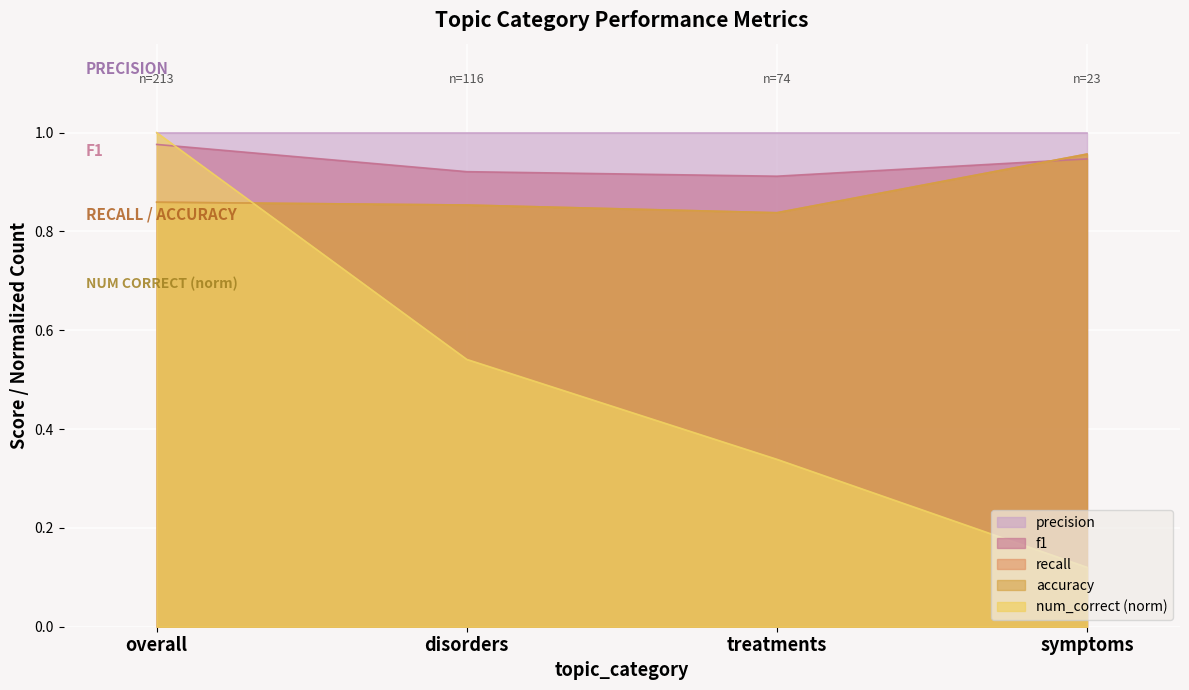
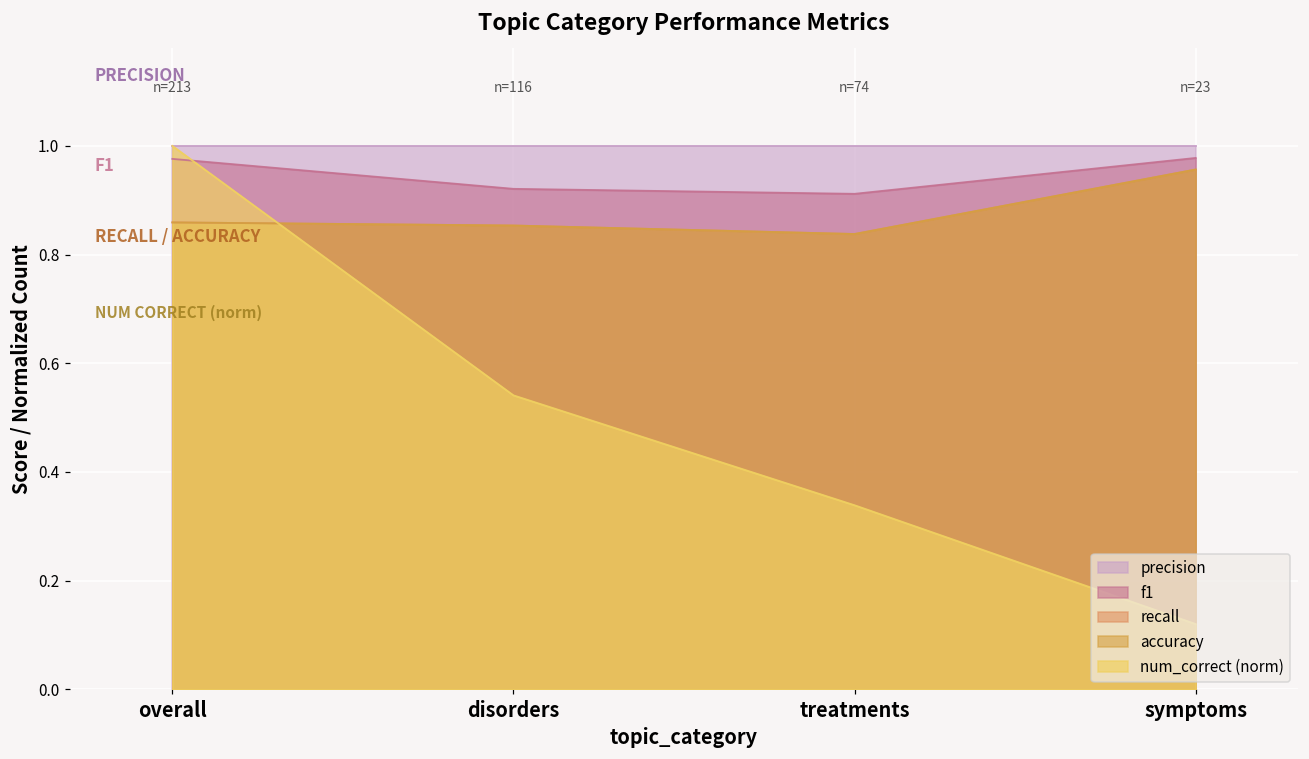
  {
    "precision": {
      "disorders": 1.00,
      "treatments": 1.00,
      "symptoms": 1.00
    },
    "f1": {
      "overall": 0.98,
      "disorders": 0.92,
      "treatments": 0.91,
-     "symptoms": 0.95
+     "symptoms": 0.98
    }
  }
